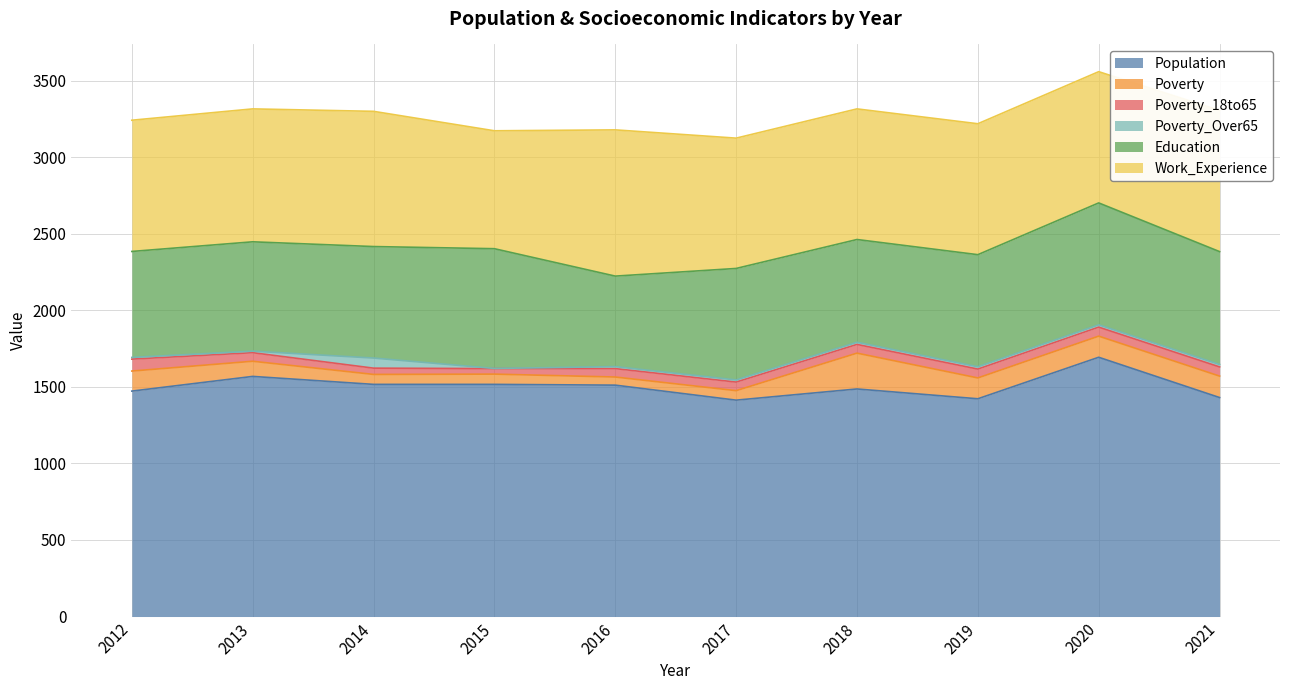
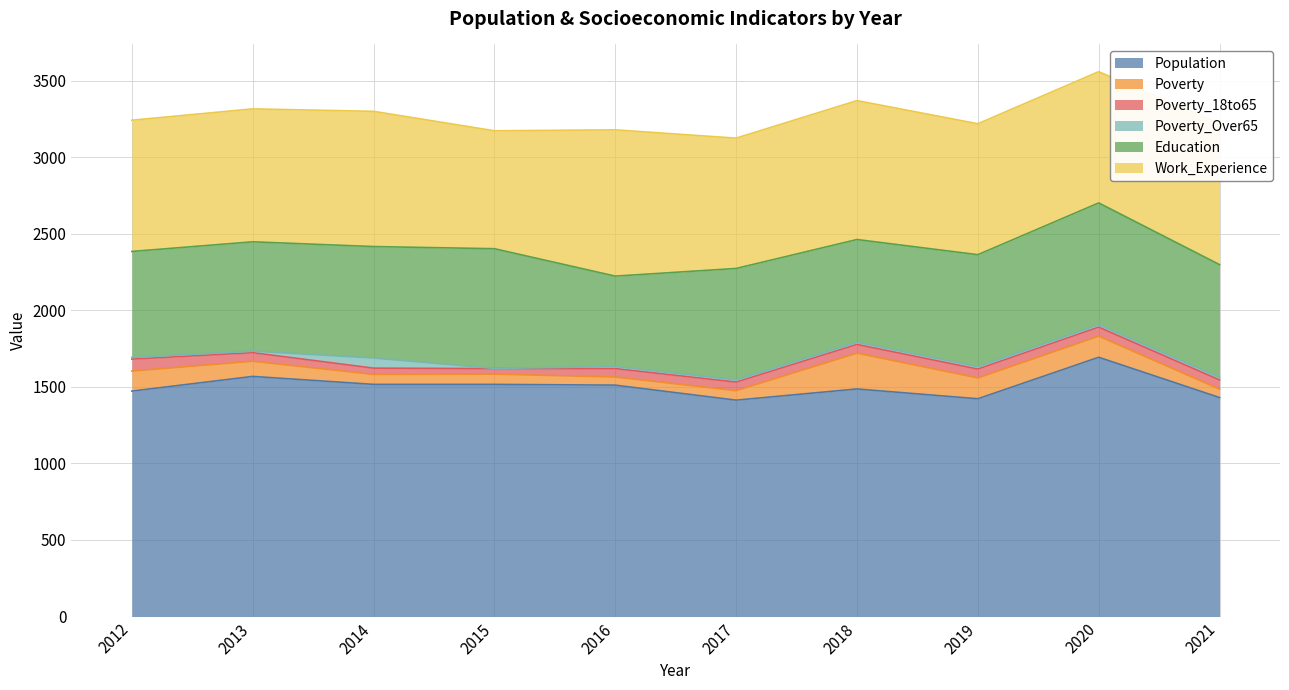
  {
    "Population": {
      "2012": 1470,
      "2013": 1570,
      "2014": 1520,
      "2015": 1520,
      "2016": 1510,
      "2017": 1410,
      "2018": 1490,
      "2019": 1420,
      "2020": 1690,
      "2021": 1430
    },
    "Poverty": {
      "2012": 130,
      "2013": 100,
      "2014": 70,
      "2015": 70,
      "2016": 50,
      "2017": 60,
      "2018": 230,
      "2019": 140,
      "2020": 140,
-     "2021": 140
+     "2021": 60
    },
    "Poverty_18to65": {
      "2014": 40
    },
    "Poverty_Over65": {
      "2014": 70
    },
    "Education": {
      "2012": 690,
      "2013": 710,
      "2014": 730,
      "2015": 780,
      "2016": 590,
      "2017": 730,
      "2018": 670,
      "2019": 730,
      "2020": 800,
      "2021": 740
    },
    "Work_Experience": {
      "2012": 860,
      "2013": 870,
      "2014": 880,
      "2015": 770,
      "2016": 960,
      "2017": 850,
-     "2018": 850,
+     "2018": 910,
      "2019": 860,
      "2020": 860
    }
  }
